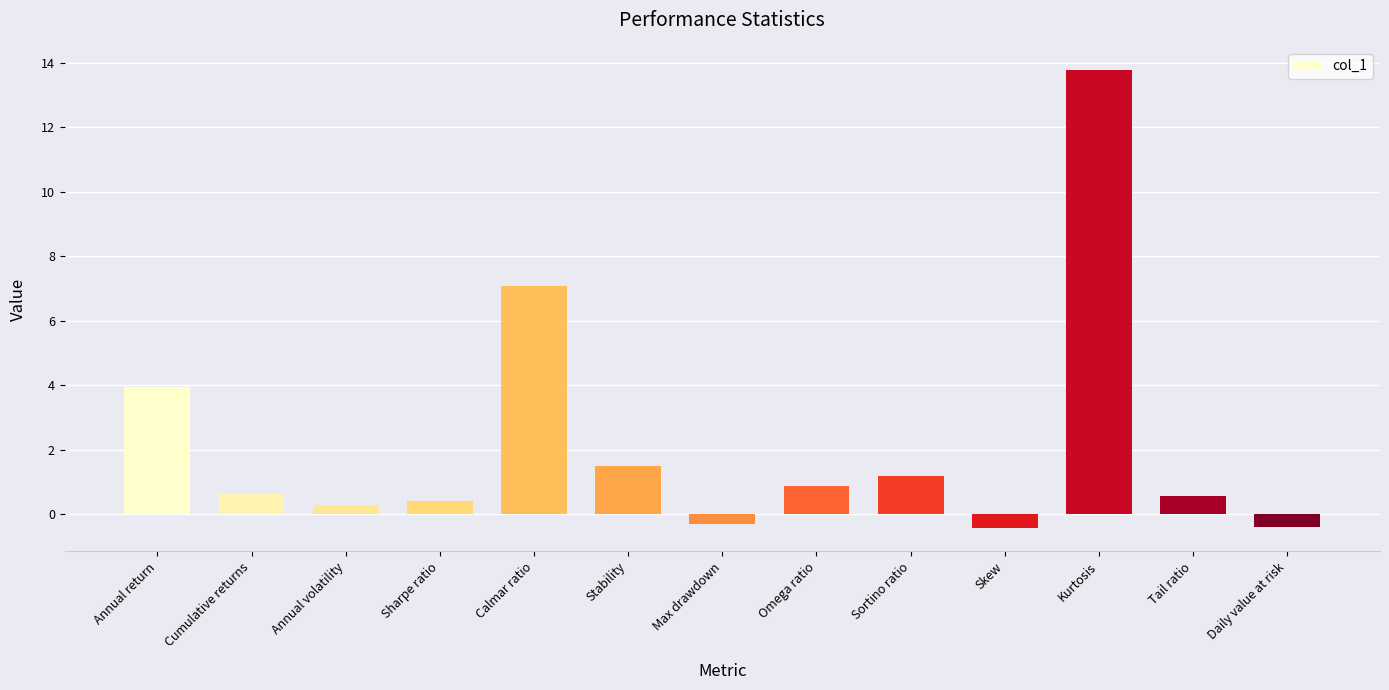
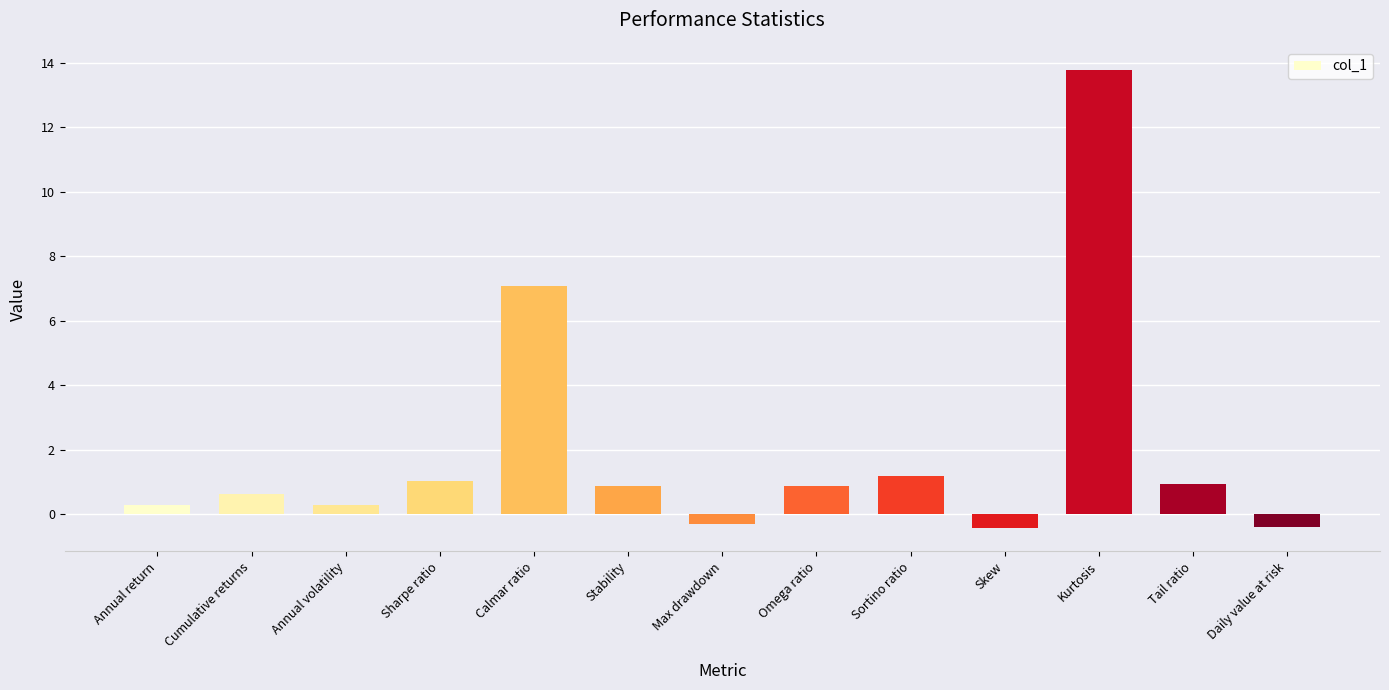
  {
-   "Annual return": 3.9,
+   "Annual return": 0.3,
    "Cumulative returns": 0.6,
    "Annual volatility": 0.3,
-   "Sharpe ratio": 0.4,
+   "Sharpe ratio": 1.0,
    "Calmar ratio": 7.1,
-   "Stability": 1.5,
+   "Stability": 0.9,
    "Max drawdown": -0.3,
    "Omega ratio": 0.9,
    "Sortino ratio": 1.2,
    "Skew": -0.4,
    "Kurtosis": 13.8,
-   "Tail ratio": 0.6,
+   "Tail ratio": 0.9,
    "Daily value at risk": -0.4
  }
